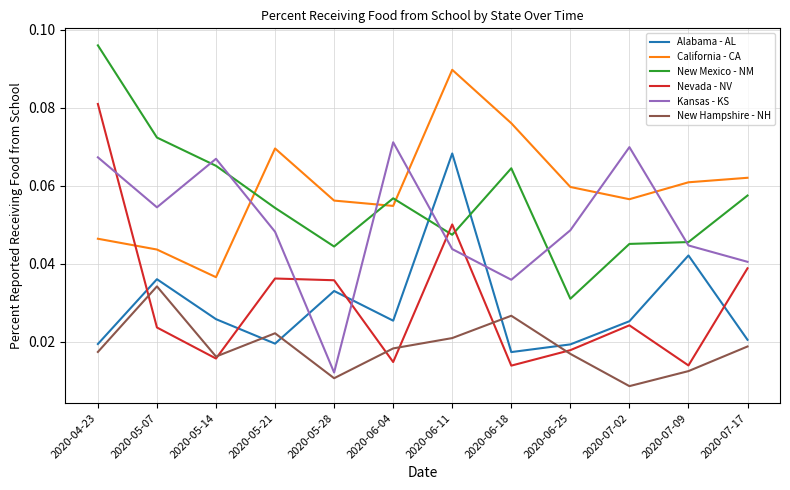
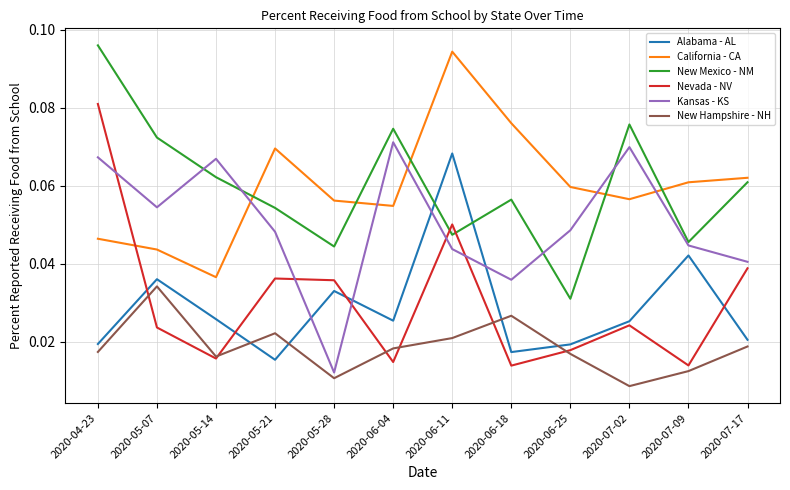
  {
    "Alabama - AL": {
      "2020-04-23": 0.019,
      "2020-05-07": 0.036,
      "2020-05-14": 0.026,
-     "2020-05-21": 0.020,
+     "2020-05-21": 0.015,
      "2020-05-28": 0.033,
      "2020-06-04": 0.025,
      "2020-06-11": 0.068,
      "2020-06-18": 0.017,
      "2020-06-25": 0.019,
      "2020-07-02": 0.025,
      "2020-07-09": 0.042,
      "2020-07-17": 0.021
    },
    "California - CA": {
      "2020-04-23": 0.046,
      "2020-05-07": 0.044,
      "2020-05-14": 0.037,
      "2020-05-21": 0.070,
      "2020-05-28": 0.056,
      "2020-06-04": 0.055,
-     "2020-06-11": 0.090,
+     "2020-06-11": 0.094,
      "2020-06-18": 0.076,
      "2020-06-25": 0.060,
      "2020-07-02": 0.057,
      "2020-07-09": 0.061,
      "2020-07-17": 0.062
    },
    "New Mexico - NM": {
      "2020-04-23": 0.096,
      "2020-05-07": 0.072,
-     "2020-05-14": 0.065,
+     "2020-05-14": 0.062,
      "2020-05-21": 0.054,
      "2020-05-28": 0.044,
-     "2020-06-04": 0.057,
+     "2020-06-04": 0.075,
      "2020-06-11": 0.047,
-     "2020-06-18": 0.064,
+     "2020-06-18": 0.056,
      "2020-06-25": 0.031,
-     "2020-07-02": 0.045,
+     "2020-07-02": 0.076,
      "2020-07-09": 0.046,
-     "2020-07-17": 0.057
+     "2020-07-17": 0.061
    },
    "Nevada - NV": {
      "2020-04-23": 0.081,
      "2020-05-07": 0.024,
      "2020-05-21": 0.036,
      "2020-05-28": 0.036,
      "2020-06-04": 0.015,
      "2020-06-11": 0.050,
      "2020-06-18": 0.014,
      "2020-06-25": 0.018,
      "2020-07-02": 0.024,
      "2020-07-09": 0.014,
      "2020-07-17": 0.039
    },
    "Kansas - KS": {
      "2020-04-23": 0.067,
      "2020-05-07": 0.054,
      "2020-05-14": 0.067,
      "2020-05-21": 0.048,
      "2020-05-28": 0.012,
      "2020-06-04": 0.071,
      "2020-06-11": 0.044,
      "2020-06-18": 0.036,
      "2020-06-25": 0.049,
      "2020-07-02": 0.070,
      "2020-07-09": 0.045,
      "2020-07-17": 0.040
    },
    "New Hampshire - NH": {
      "2020-04-23": 0.017,
      "2020-05-07": 0.034,
      "2020-05-21": 0.022,
      "2020-05-28": 0.011,
      "2020-06-04": 0.018,
      "2020-06-11": 0.021,
      "2020-06-18": 0.027,
      "2020-06-25": 0.017,
      "2020-07-02": 0.009,
      "2020-07-09": 0.012,
      "2020-07-17": 0.019
    }
  }
